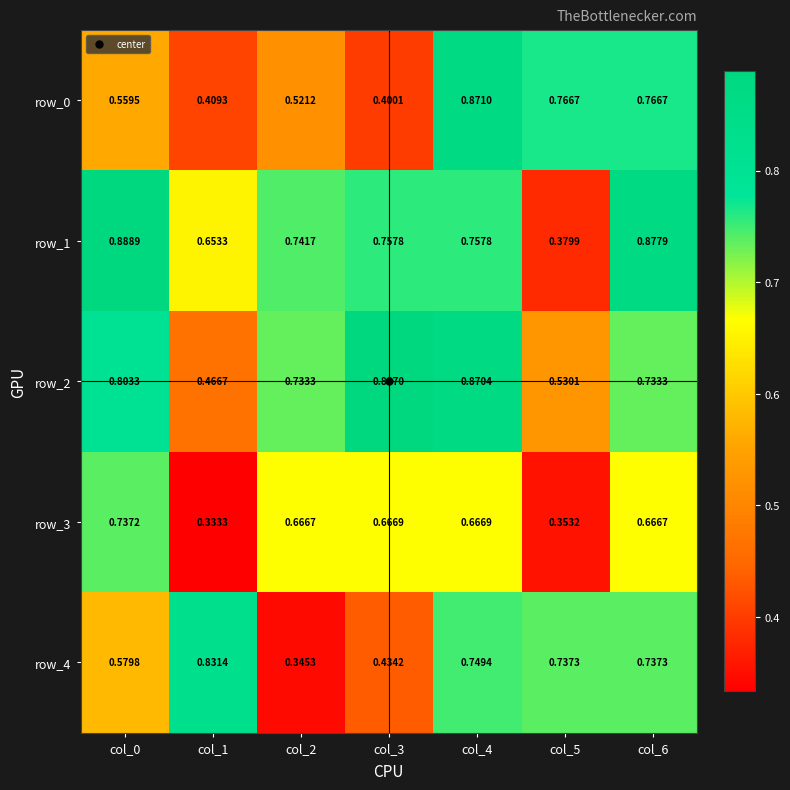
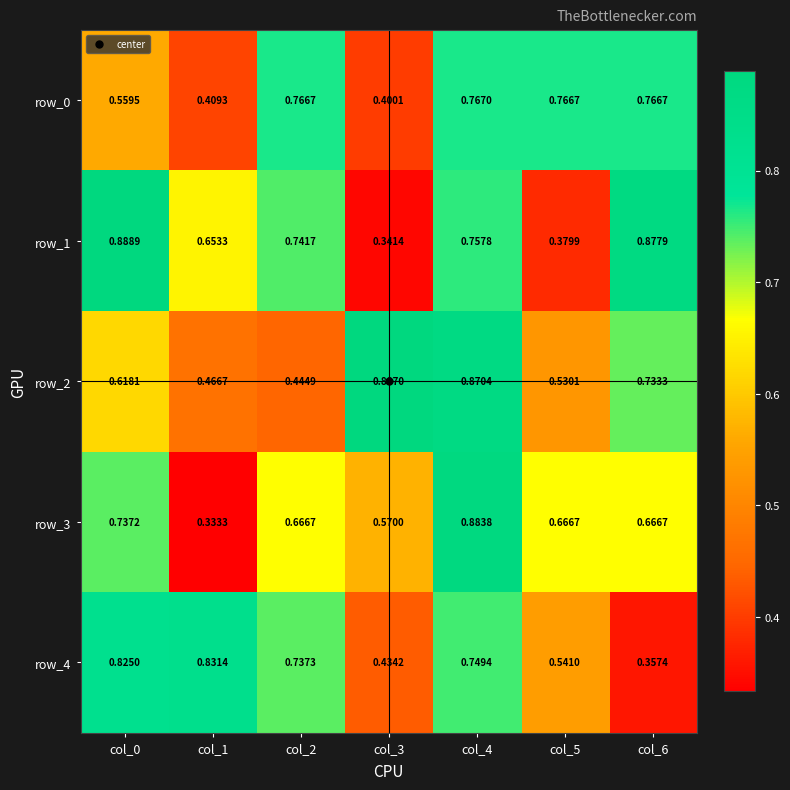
  {
    "row_0": {
      "col_0": 0.5595,
      "col_1": 0.4093,
-     "col_2": 0.5212,
+     "col_2": 0.7667,
      "col_3": 0.4001,
-     "col_4": 0.8710,
+     "col_4": 0.7670,
      "col_5": 0.7667,
      "col_6": 0.7667
    },
    "row_1": {
      "col_0": 0.8889,
      "col_1": 0.6533,
      "col_2": 0.7417,
-     "col_3": 0.7578,
+     "col_3": 0.3414,
      "col_4": 0.7578,
      "col_5": 0.3799,
      "col_6": 0.8779
    },
    "row_2": {
-     "col_0": 0.8033,
+     "col_0": 0.6181,
      "col_1": 0.4667,
-     "col_2": 0.7333,
+     "col_2": 0.4449,
      "col_4": 0.8704,
      "col_5": 0.5301,
      "col_6": 0.7333
    },
    "row_3": {
      "col_0": 0.7372,
      "col_1": 0.3333,
      "col_2": 0.6667,
-     "col_3": 0.6669,
-     "col_4": 0.6669,
-     "col_5": 0.3532,
+     "col_3": 0.5700,
+     "col_4": 0.8838,
+     "col_5": 0.6667,
      "col_6": 0.6667
    },
    "row_4": {
-     "col_0": 0.5798,
+     "col_0": 0.8250,
      "col_1": 0.8314,
-     "col_2": 0.3453,
+     "col_2": 0.7373,
      "col_3": 0.4342,
      "col_4": 0.7494,
-     "col_5": 0.7373,
-     "col_6": 0.7373
+     "col_5": 0.5410,
+     "col_6": 0.3574
    }
  }
